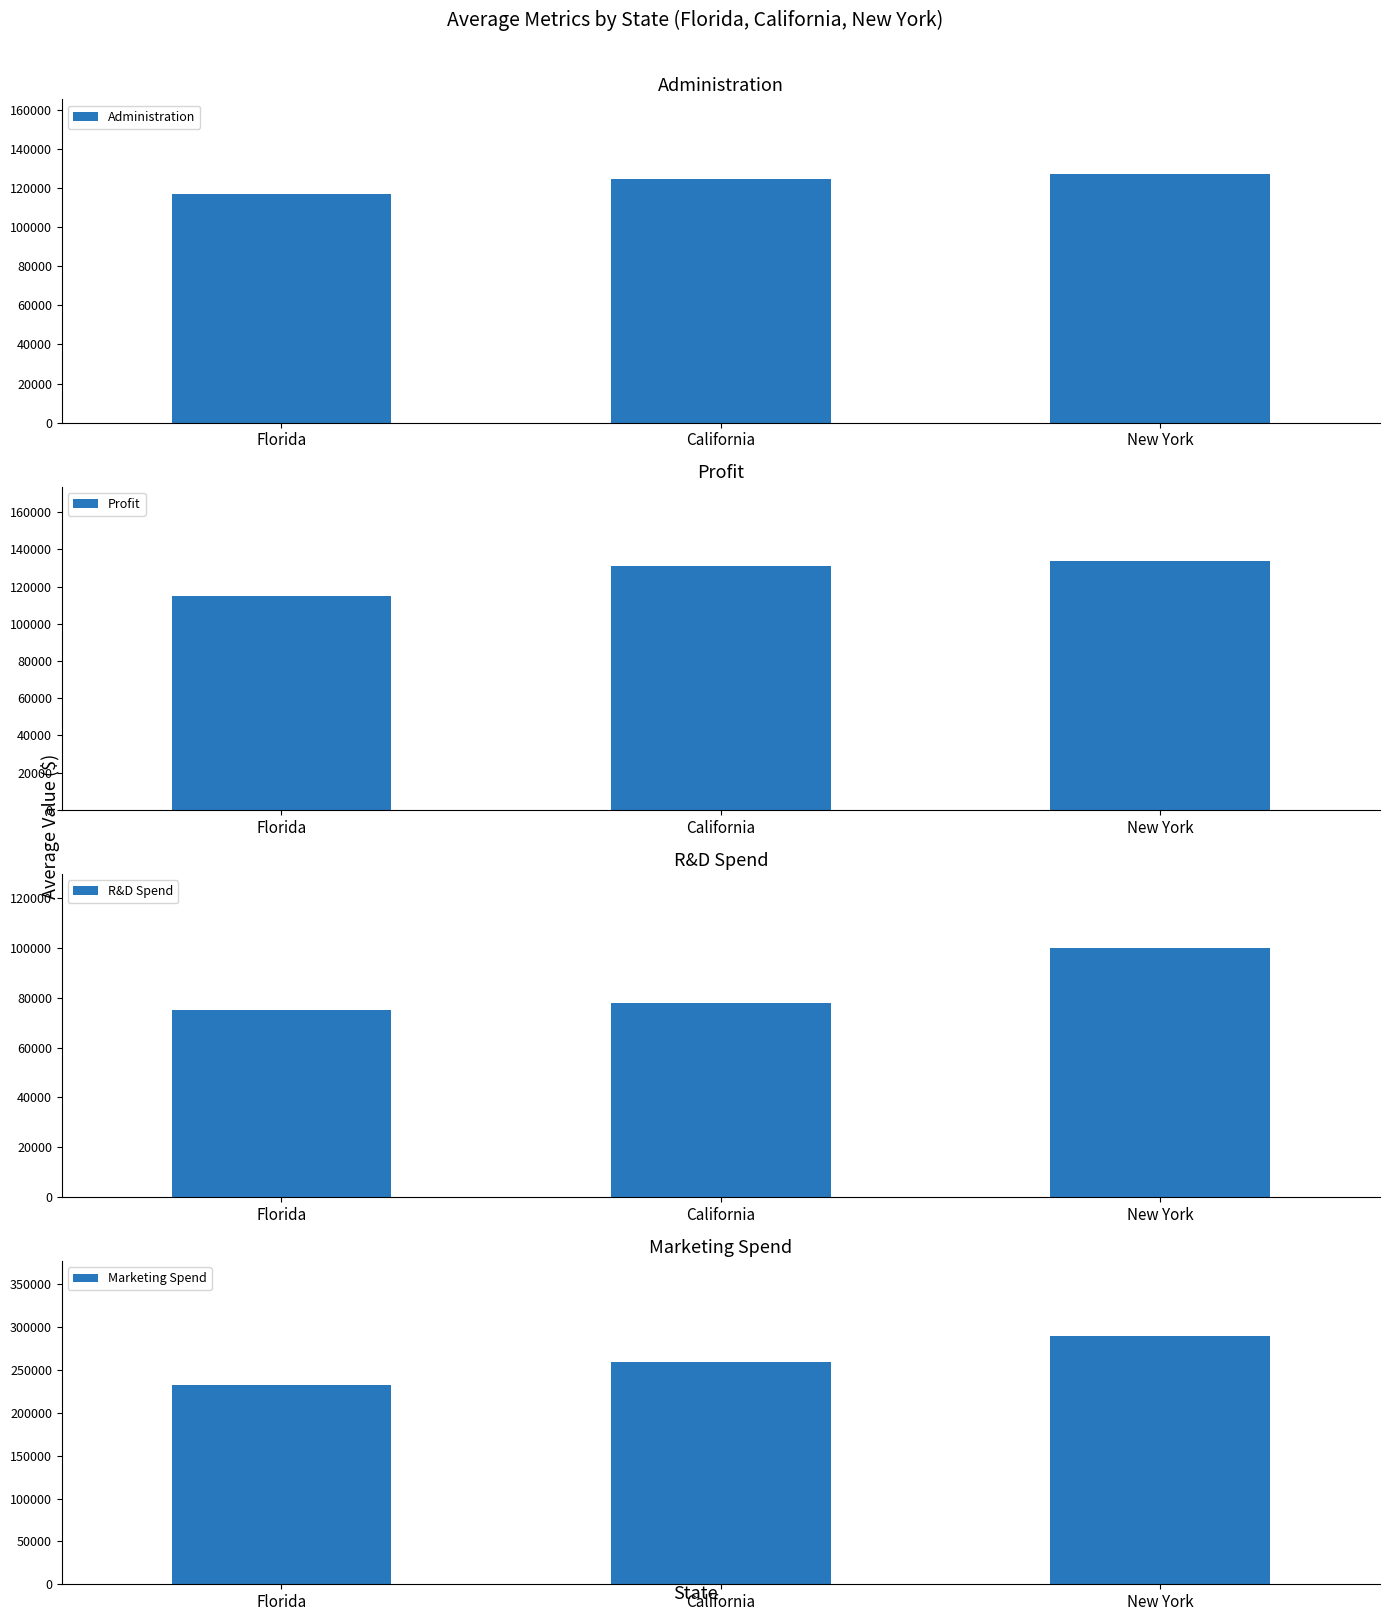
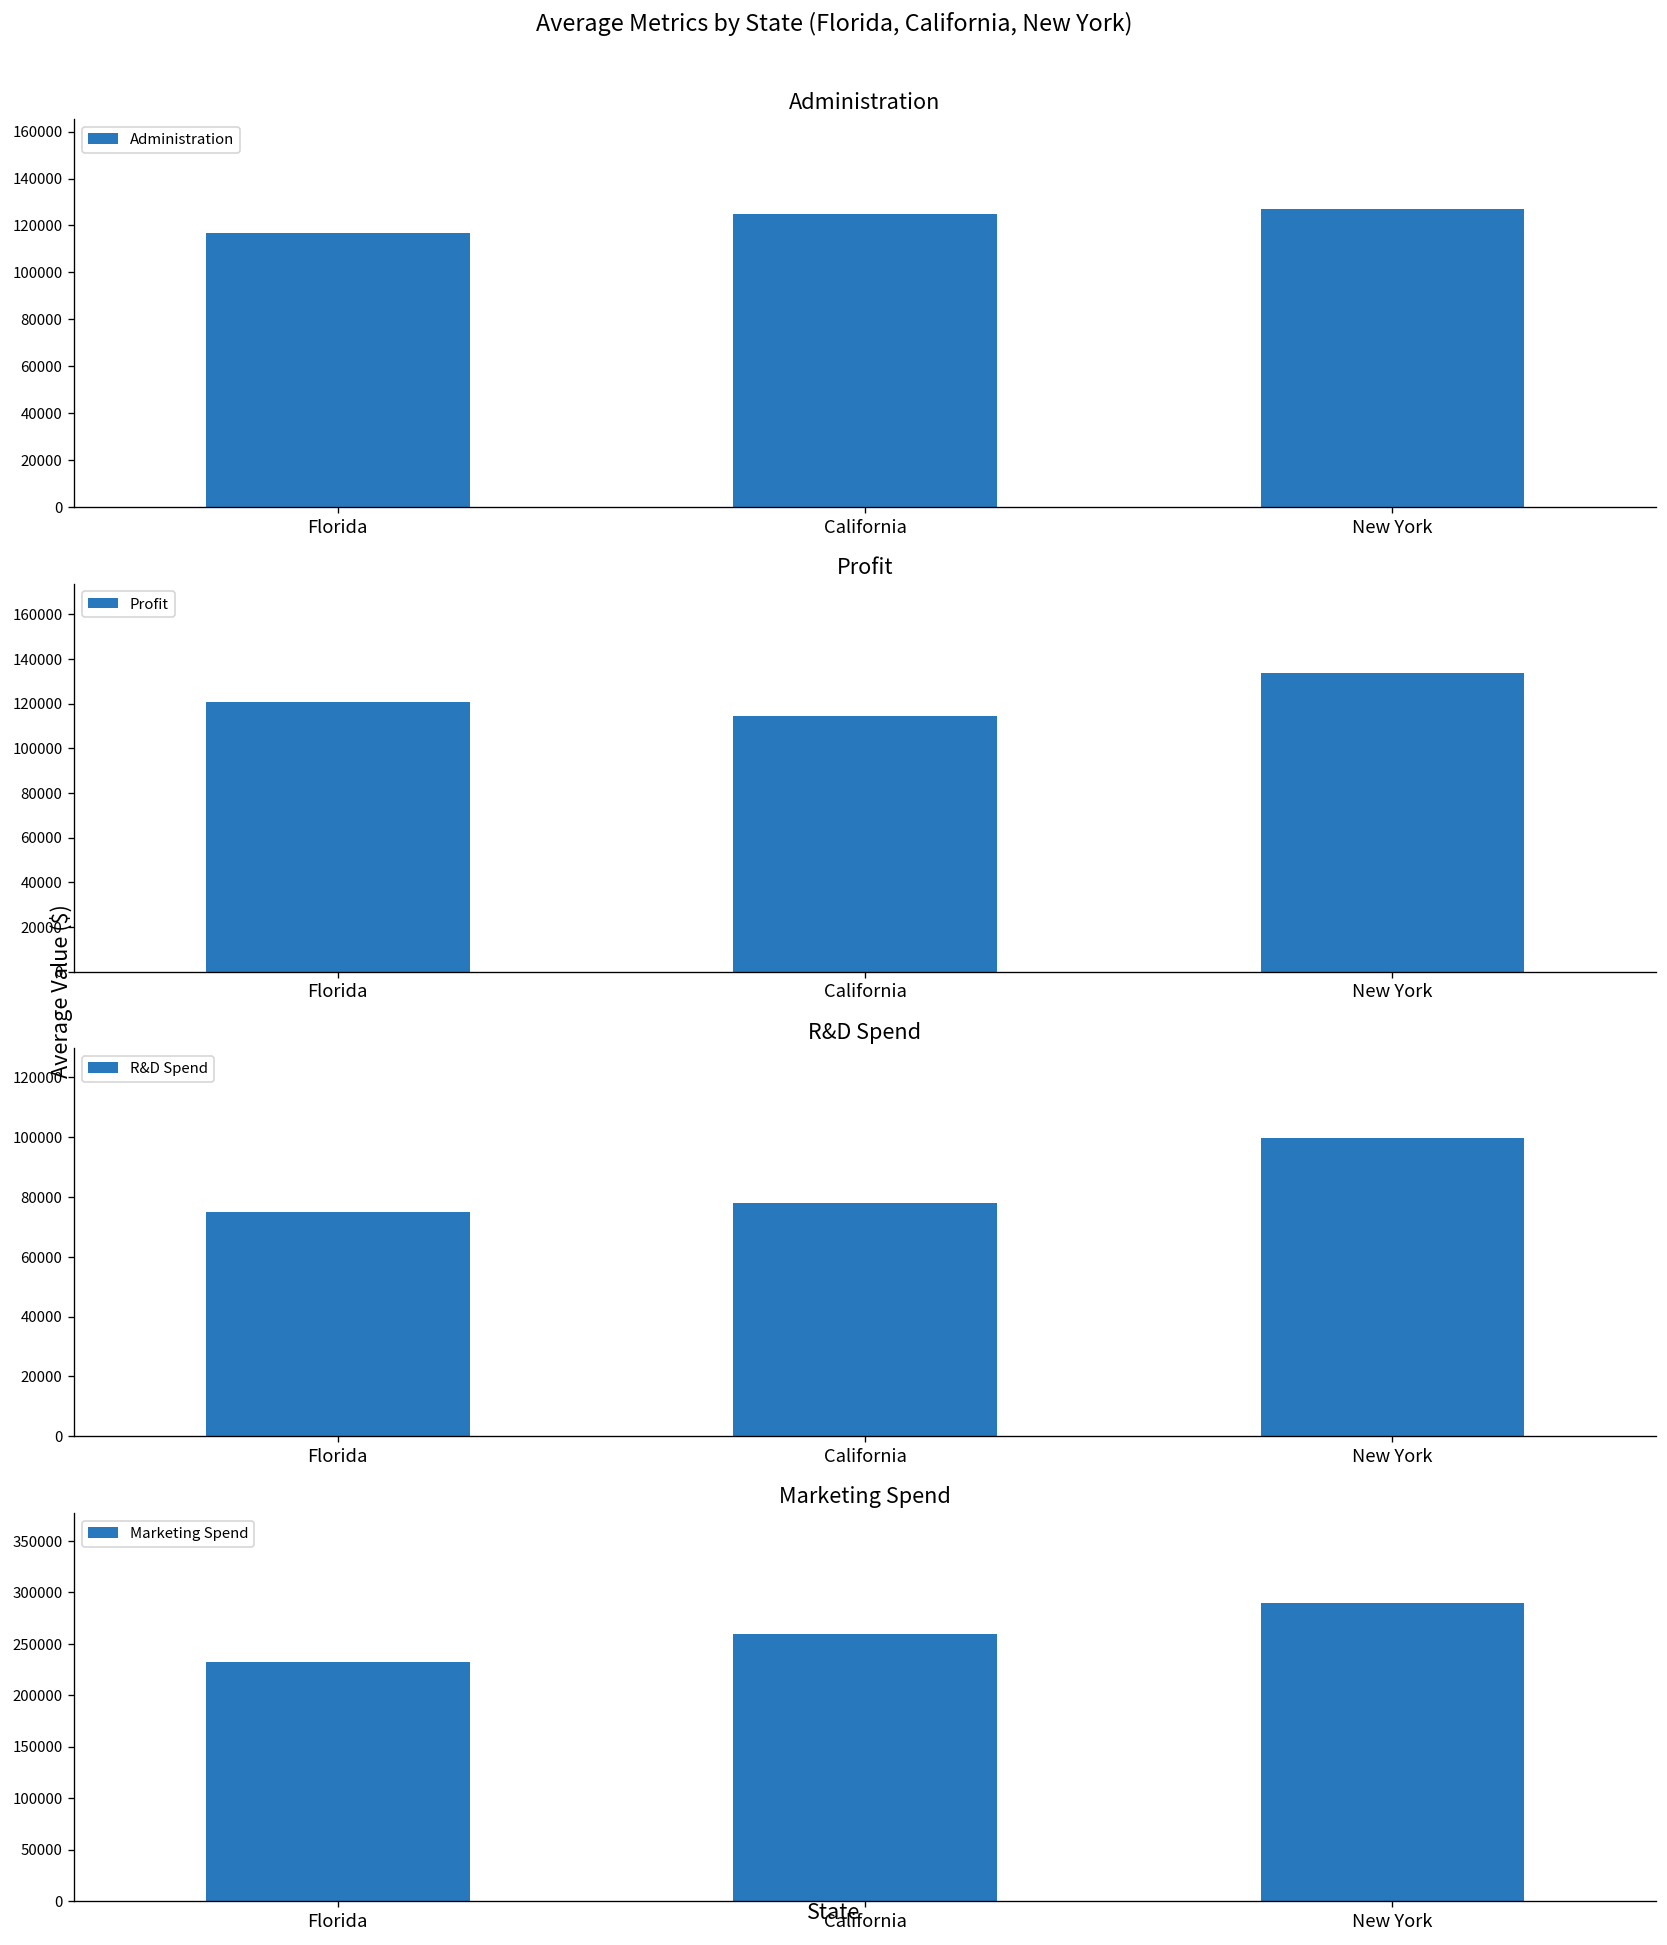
  {
    "Administration": {
      "Florida": 117000,
      "California": 125000,
      "New York": 127000
    },
    "Profit": {
-     "Florida": 115000,
-     "California": 131000,
+     "Florida": 121000,
+     "California": 115000,
      "New York": 134000
    },
    "R&D Spend": {
      "Florida": 75000,
      "California": 78000,
      "New York": 100000
    },
    "Marketing Spend": {
      "Florida": 230000,
      "California": 260000,
      "New York": 290000
    }
  }
